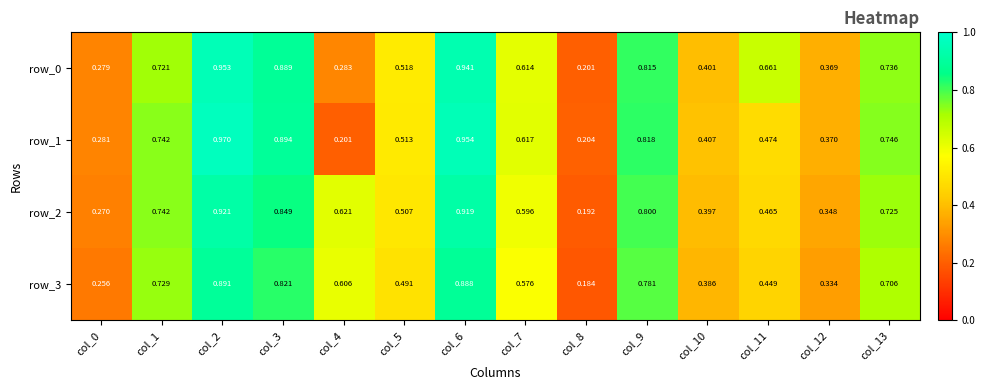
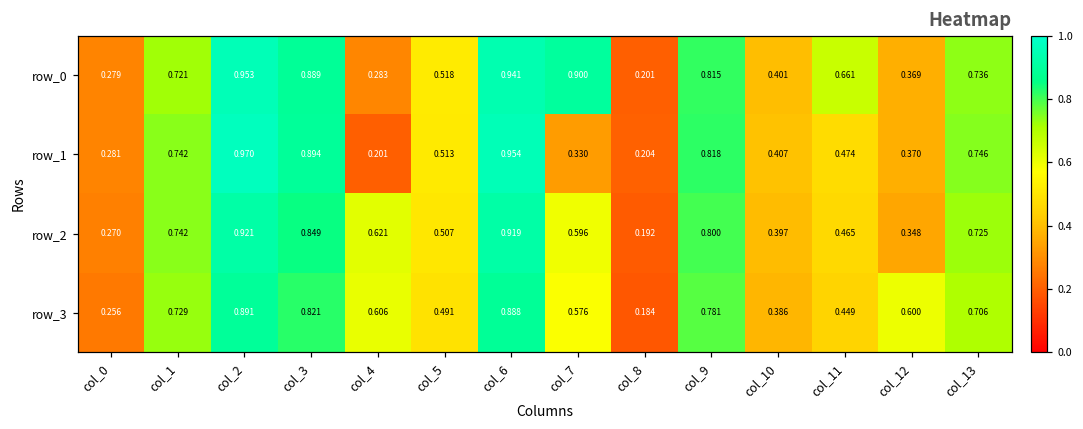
  {
    "row_0": {
      "col_0": 0.279,
      "col_1": 0.721,
      "col_2": 0.953,
      "col_3": 0.889,
      "col_4": 0.283,
      "col_5": 0.518,
      "col_6": 0.941,
-     "col_7": 0.614,
+     "col_7": 0.900,
      "col_8": 0.201,
      "col_9": 0.815,
      "col_10": 0.401,
      "col_11": 0.661,
      "col_12": 0.369,
      "col_13": 0.736
    },
    "row_1": {
      "col_0": 0.281,
      "col_1": 0.742,
      "col_2": 0.970,
      "col_3": 0.894,
      "col_4": 0.201,
      "col_5": 0.513,
      "col_6": 0.954,
-     "col_7": 0.617,
+     "col_7": 0.330,
      "col_8": 0.204,
      "col_9": 0.818,
      "col_10": 0.407,
      "col_11": 0.474,
      "col_12": 0.370,
      "col_13": 0.746
    },
    "row_2": {
      "col_0": 0.270,
      "col_1": 0.742,
      "col_2": 0.921,
      "col_3": 0.849,
      "col_4": 0.621,
      "col_5": 0.507,
      "col_6": 0.919,
      "col_7": 0.596,
      "col_8": 0.192,
      "col_9": 0.800,
      "col_10": 0.397,
      "col_11": 0.465,
      "col_12": 0.348,
      "col_13": 0.725
    },
    "row_3": {
      "col_0": 0.256,
      "col_1": 0.729,
      "col_2": 0.891,
      "col_3": 0.821,
      "col_4": 0.606,
      "col_5": 0.491,
      "col_6": 0.888,
      "col_7": 0.576,
      "col_8": 0.184,
      "col_9": 0.781,
      "col_10": 0.386,
      "col_11": 0.449,
-     "col_12": 0.334,
+     "col_12": 0.600,
      "col_13": 0.706
    }
  }
